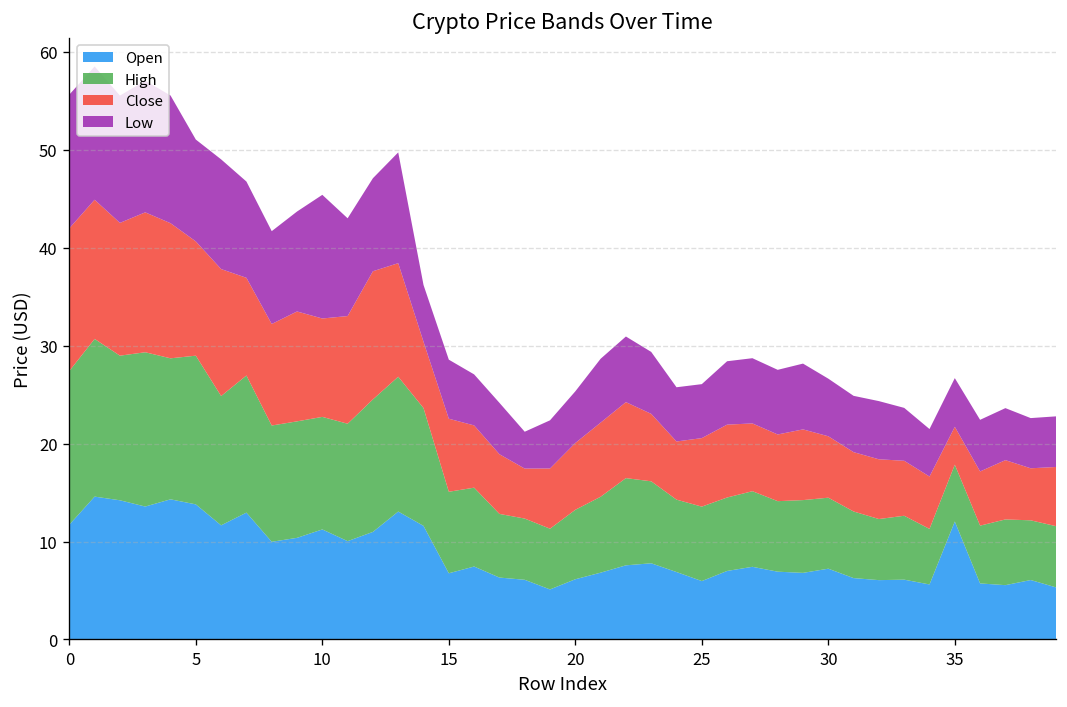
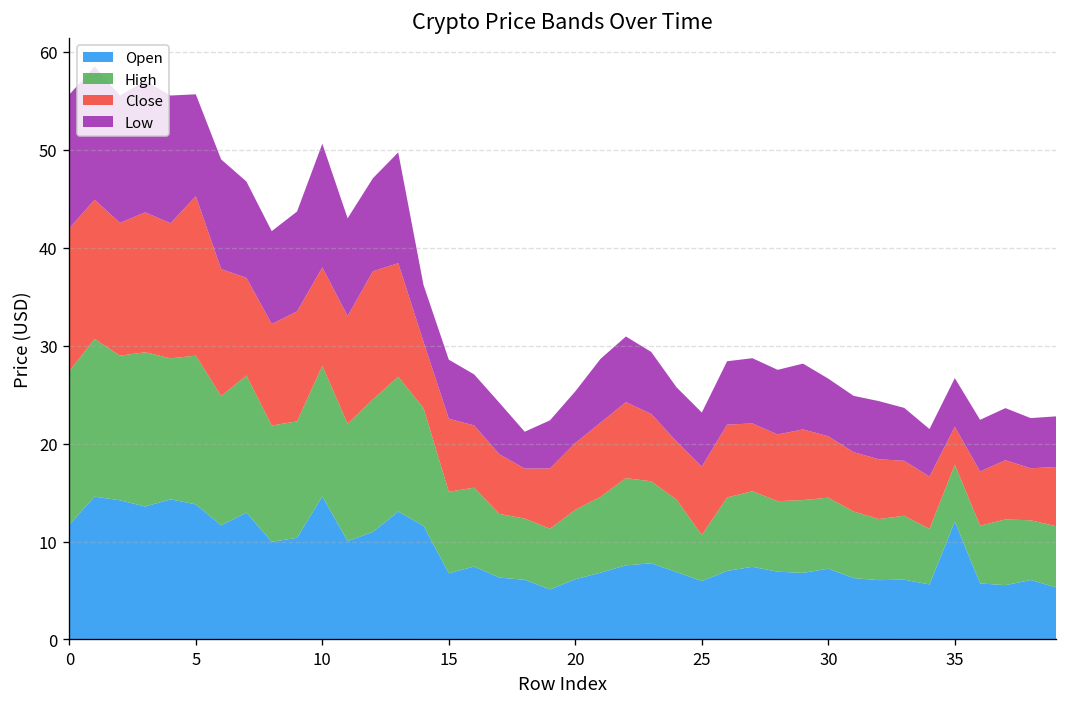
  {
    "Open": {
      "0": 12,
      "5": 14,
-     "10": 11,
+     "10": 15,
      "15": 7,
      "20": 6,
      "25": 6,
      "30": 7,
      "35": 12
    },
    "High": {
      "0": 16,
      "5": 15,
-     "10": 11,
+     "10": 13,
      "15": 8,
      "20": 7,
-     "25": 8,
+     "25": 5,
      "30": 7,
      "35": 6
    },
    "Close": {
      "0": 15,
-     "5": 12,
+     "5": 16,
      "10": 10,
      "15": 7,
      "20": 7,
      "25": 7,
      "30": 6,
      "35": 4
    },
    "Low": {
      "0": 14,
      "5": 10,
      "10": 13,
      "15": 6,
      "20": 5,
      "25": 6,
      "30": 6,
      "35": 5
    }
  }
